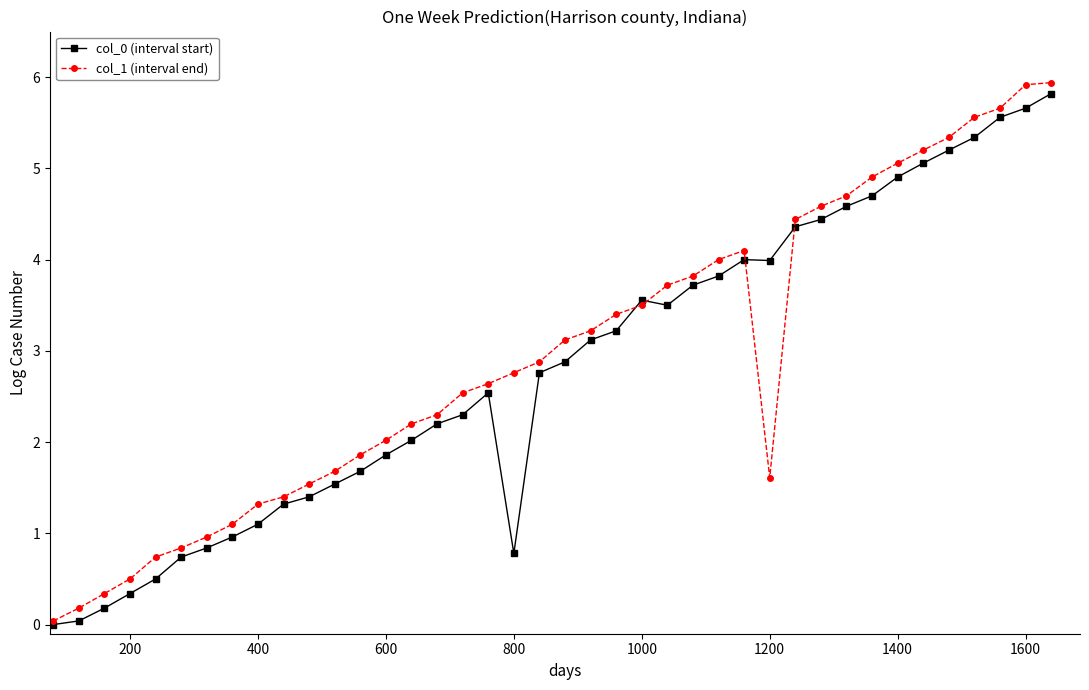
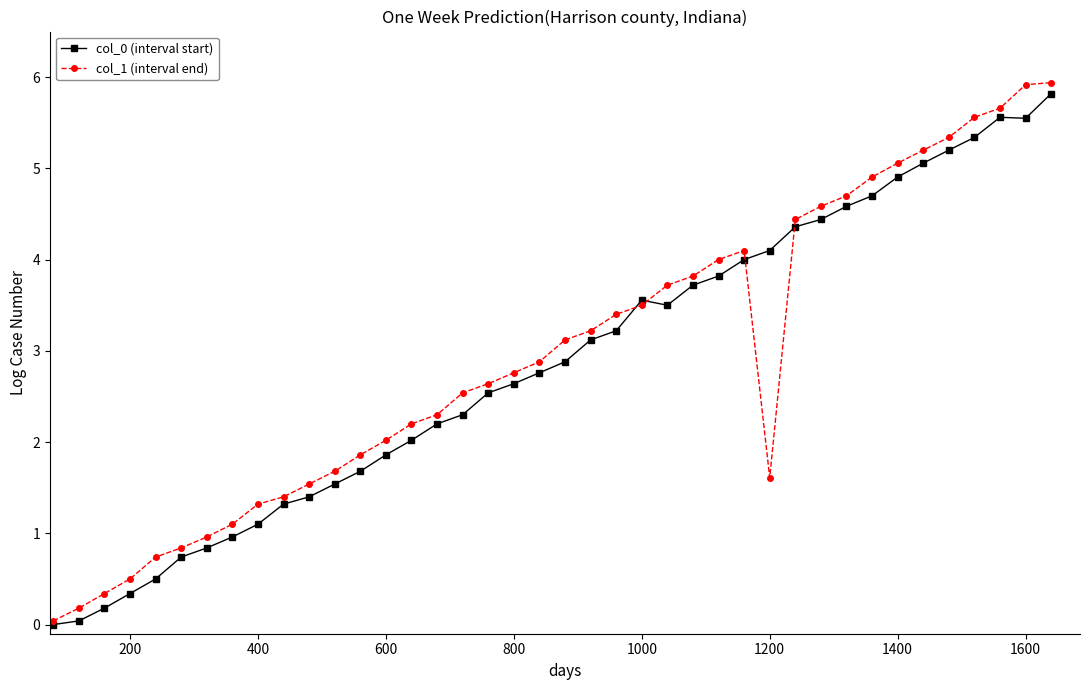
  {
    "col_0 (interval start)": {
      "200": 0.3,
      "400": 1.1,
      "600": 1.9,
-     "800": 0.8,
+     "800": 2.6,
      "1000": 3.6,
-     "1200": 4.0,
+     "1200": 4.1,
      "1400": 4.9,
-     "1600": 5.7
+     "1600": 5.5
    },
    "col_1 (interval end)": {
      "200": 0.5,
      "400": 1.3,
      "600": 2.0,
      "800": 2.8,
      "1000": 3.5,
      "1200": 1.6,
      "1400": 5.1,
      "1600": 5.9
    }
  }
